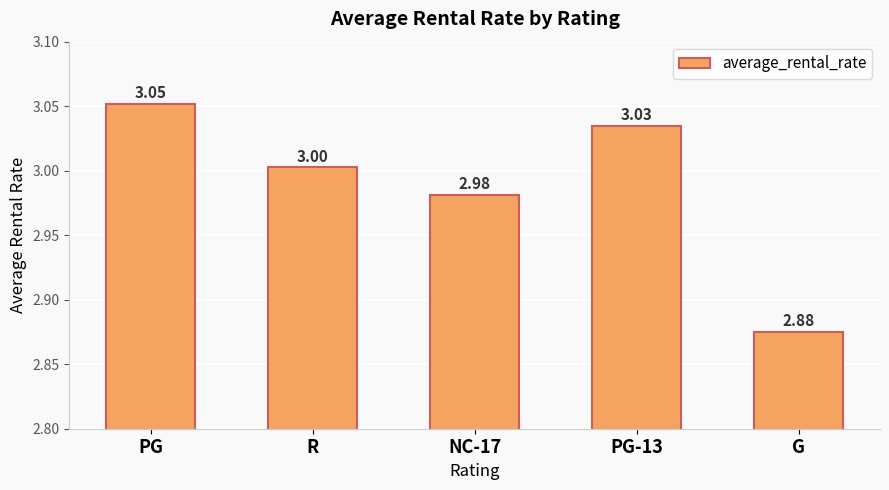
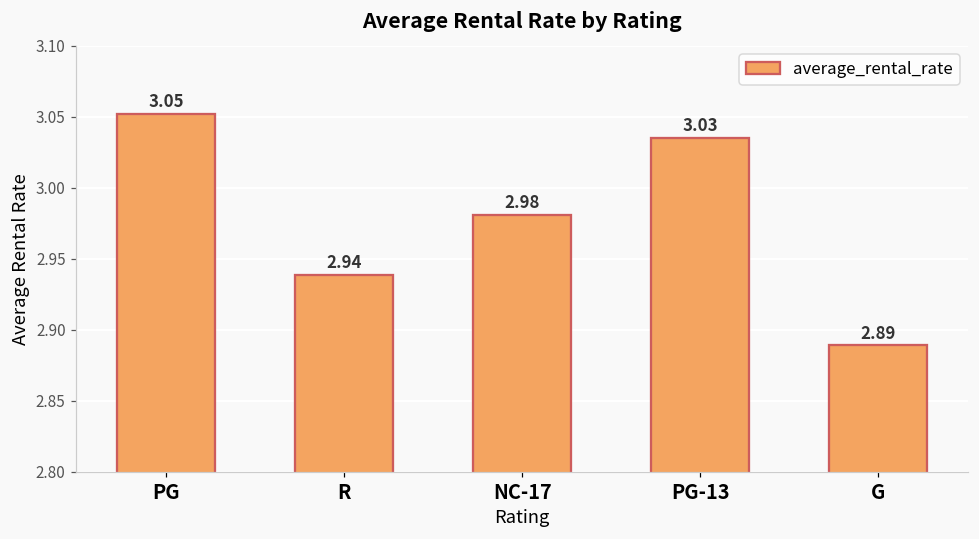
  {
    "PG": 3.05,
-   "R": 3.00,
+   "R": 2.94,
    "NC-17": 2.98,
    "PG-13": 3.03,
-   "G": 2.88
+   "G": 2.89
  }
